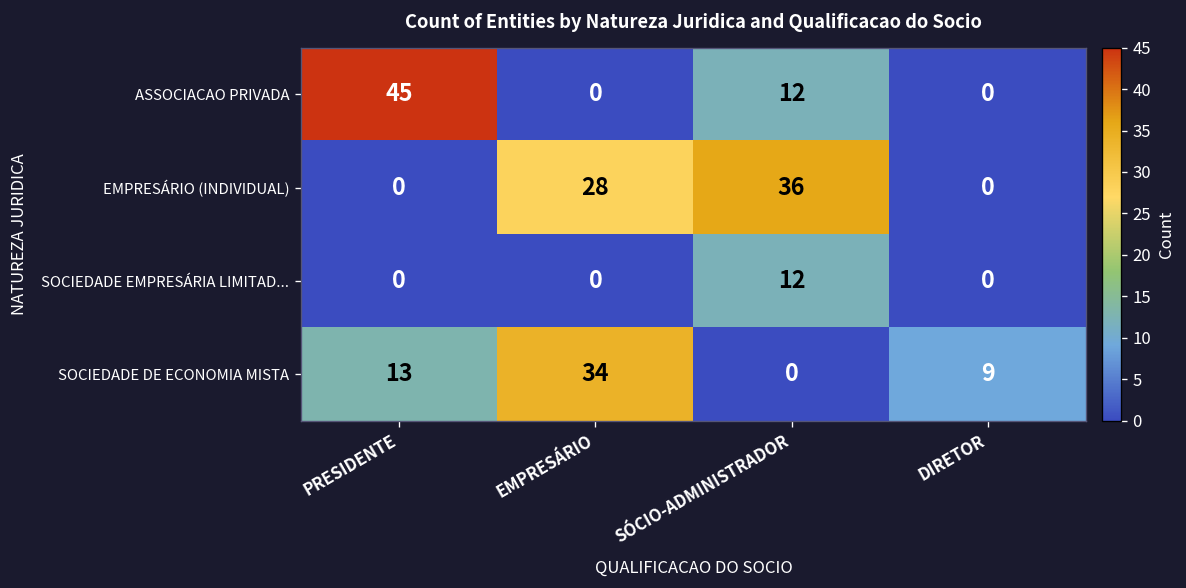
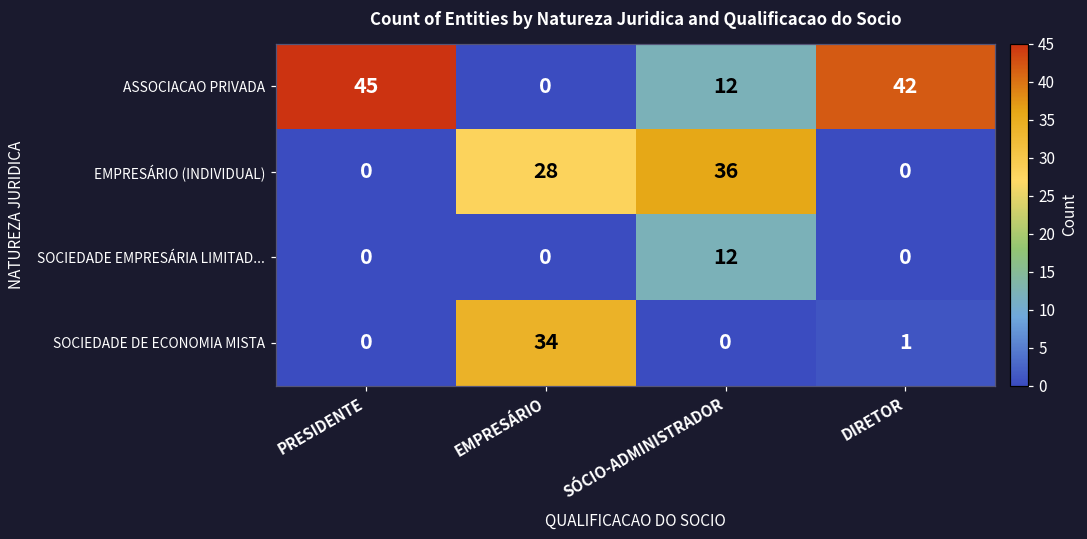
  {
    "ASSOCIACAO PRIVADA": {
      "PRESIDENTE": 45,
      "EMPRESÁRIO": 0,
      "SÓCIO-ADMINISTRADOR": 12,
-     "DIRETOR": 0
+     "DIRETOR": 42
    },
    "EMPRESÁRIO (INDIVIDUAL)": {
      "PRESIDENTE": 0,
      "EMPRESÁRIO": 28,
      "SÓCIO-ADMINISTRADOR": 36,
      "DIRETOR": 0
    },
    "SOCIEDADE EMPRESÁRIA LIMITAD...": {
      "PRESIDENTE": 0,
      "EMPRESÁRIO": 0,
      "SÓCIO-ADMINISTRADOR": 12,
      "DIRETOR": 0
    },
    "SOCIEDADE DE ECONOMIA MISTA": {
-     "PRESIDENTE": 13,
+     "PRESIDENTE": 0,
      "EMPRESÁRIO": 34,
      "SÓCIO-ADMINISTRADOR": 0,
-     "DIRETOR": 9
+     "DIRETOR": 1
    }
  }
